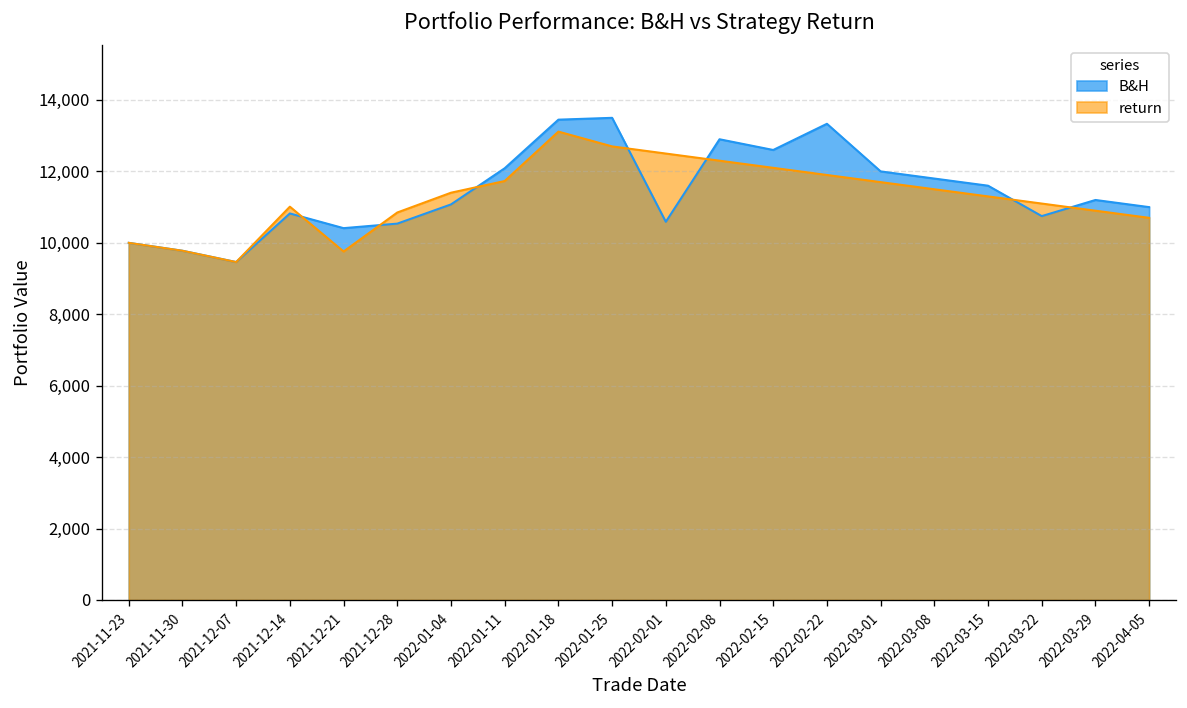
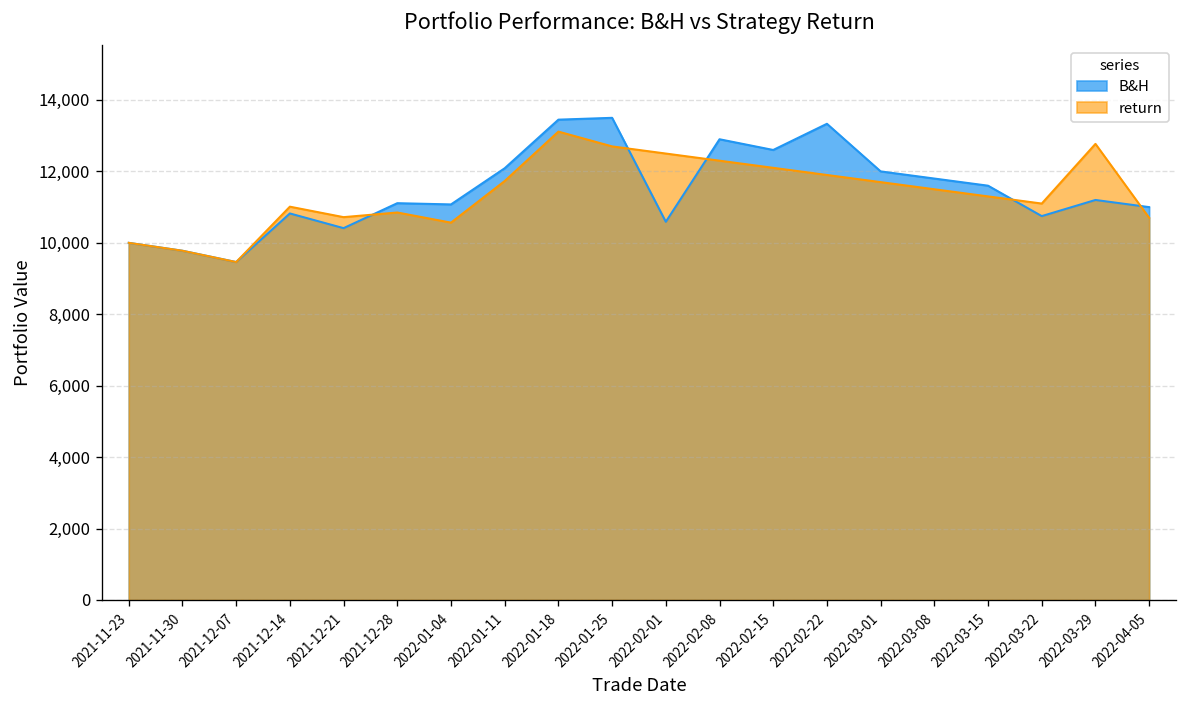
  {
    "B&H": {
      "2021-12-14": "10,800",
      "2021-12-21": "10,400",
-     "2021-12-28": "10,500",
+     "2021-12-28": "11,100",
      "2022-01-04": "11,100",
      "2022-01-11": "12,100",
      "2022-01-18": "13,400",
      "2022-01-25": "13,500",
      "2022-02-01": "10,600",
      "2022-02-08": "12,900",
      "2022-02-15": "12,600",
      "2022-02-22": "13,300",
      "2022-03-01": "12,000",
      "2022-03-08": "11,800",
      "2022-03-15": "11,600",
      "2022-03-22": "10,700",
      "2022-03-29": "11,200",
      "2022-04-05": "11,000"
    },
    "return": {
      "2021-12-14": "11,000",
-     "2021-12-21": "9,800",
+     "2021-12-21": "10,700",
      "2021-12-28": "10,800",
-     "2022-01-04": "11,400",
+     "2022-01-04": "10,600",
      "2022-01-11": "11,700",
      "2022-01-18": "13,100",
      "2022-01-25": "12,700",
      "2022-02-01": "12,500",
      "2022-02-08": "12,300",
      "2022-02-15": "12,100",
      "2022-02-22": "11,900",
      "2022-03-01": "11,700",
      "2022-03-08": "11,500",
      "2022-03-15": "11,300",
      "2022-03-22": "11,100",
-     "2022-03-29": "10,900",
+     "2022-03-29": "12,800",
      "2022-04-05": "10,700"
    }
  }
